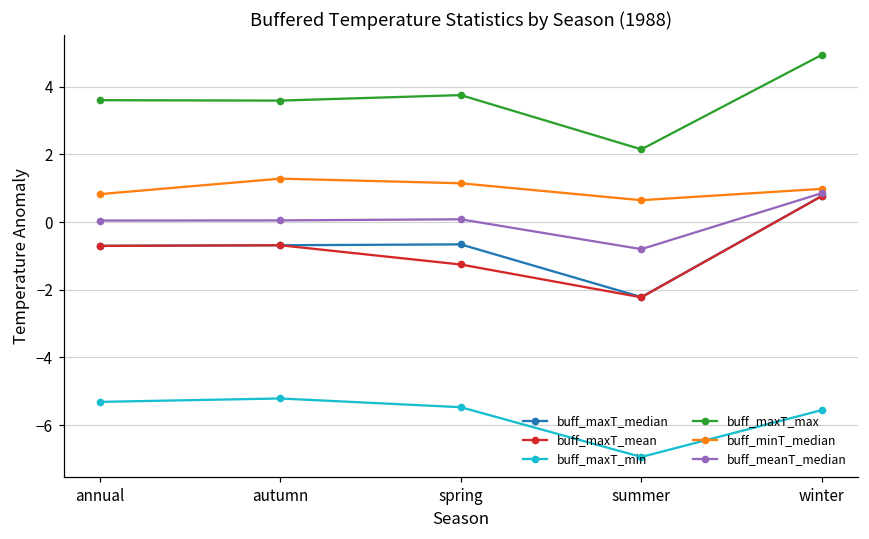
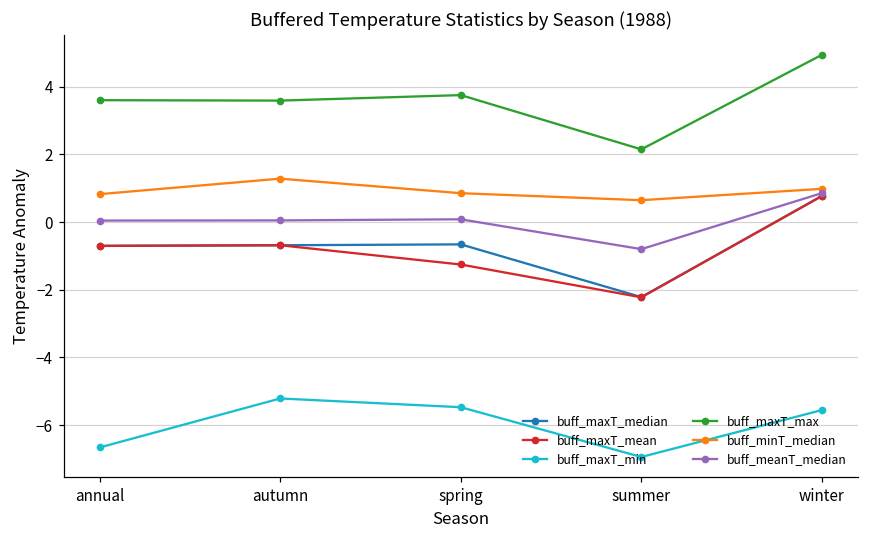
  {
    "buff_maxT_median": {
      "spring": -0.7
    },
    "buff_maxT_mean": {
      "spring": -1.3
    },
    "buff_maxT_min": {
-     "annual": -5.3,
+     "annual": -6.7,
      "autumn": -5.2,
      "spring": -5.5,
      "summer": -6.9,
      "winter": -5.6
    },
    "buff_maxT_max": {
      "annual": 3.6,
      "autumn": 3.6,
      "spring": 3.8,
      "summer": 2.2,
      "winter": 4.9
    },
    "buff_minT_median": {
      "annual": 0.8,
      "autumn": 1.3,
-     "spring": 1.1,
+     "spring": 0.9,
      "summer": 0.6,
      "winter": 1.0
    },
    "buff_meanT_median": {
      "annual": 0.0,
      "autumn": 0.1,
      "spring": 0.1,
      "summer": -0.8
    }
  }
